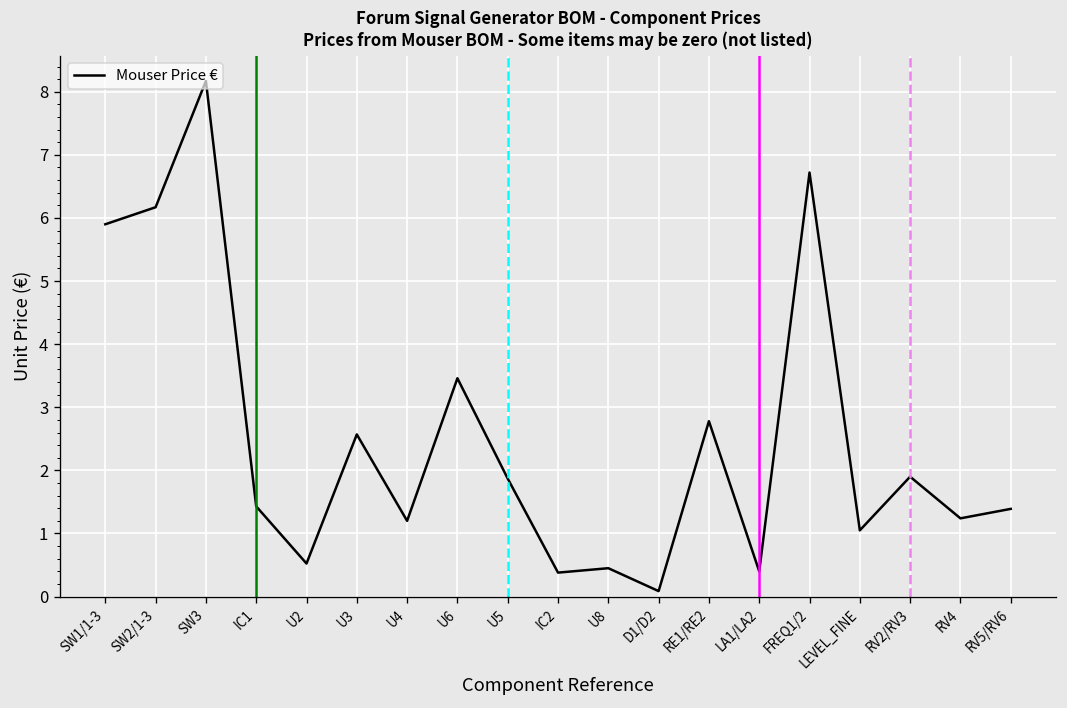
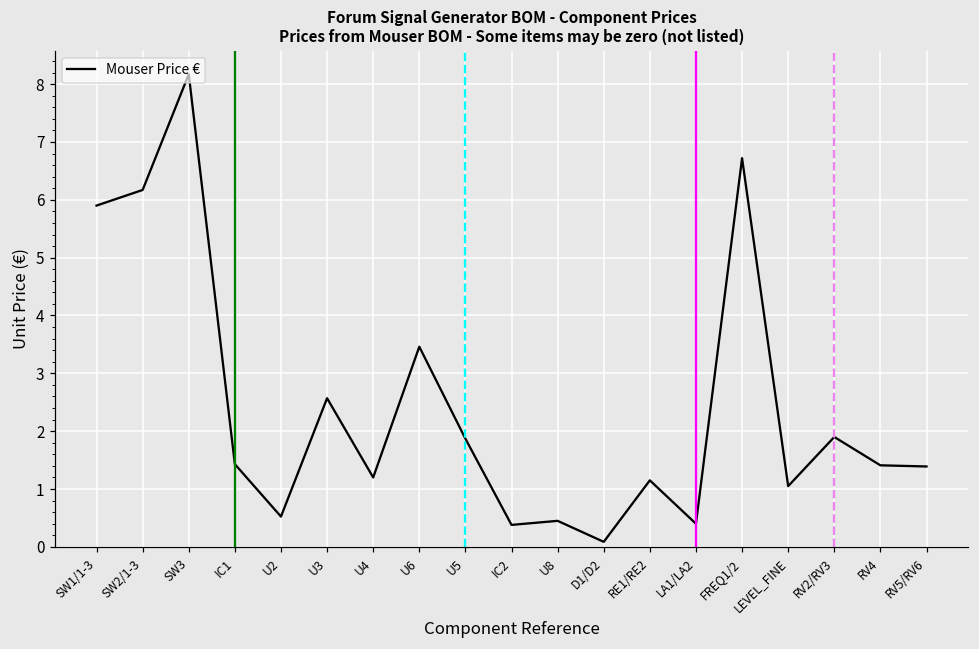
  {
    "SW1/1-3": 5.9,
    "SW2/1-3": 6.2,
    "IC1": 1.4,
    "U2": 0.5,
    "U3": 2.6,
    "U4": 1.2,
    "U6": 3.5,
    "U5": 1.9,
    "IC2": 0.4,
    "U8": 0.5,
    "D1/D2": 0.1,
-   "RE1/RE2": 2.8,
+   "RE1/RE2": 1.2,
    "LA1/LA2": 0.4,
    "FREQ1/2": 6.7,
    "LEVEL_FINE": 1.1,
    "RV2/RV3": 1.9,
-   "RV4": 1.2,
+   "RV4": 1.4,
    "RV5/RV6": 1.4
  }
